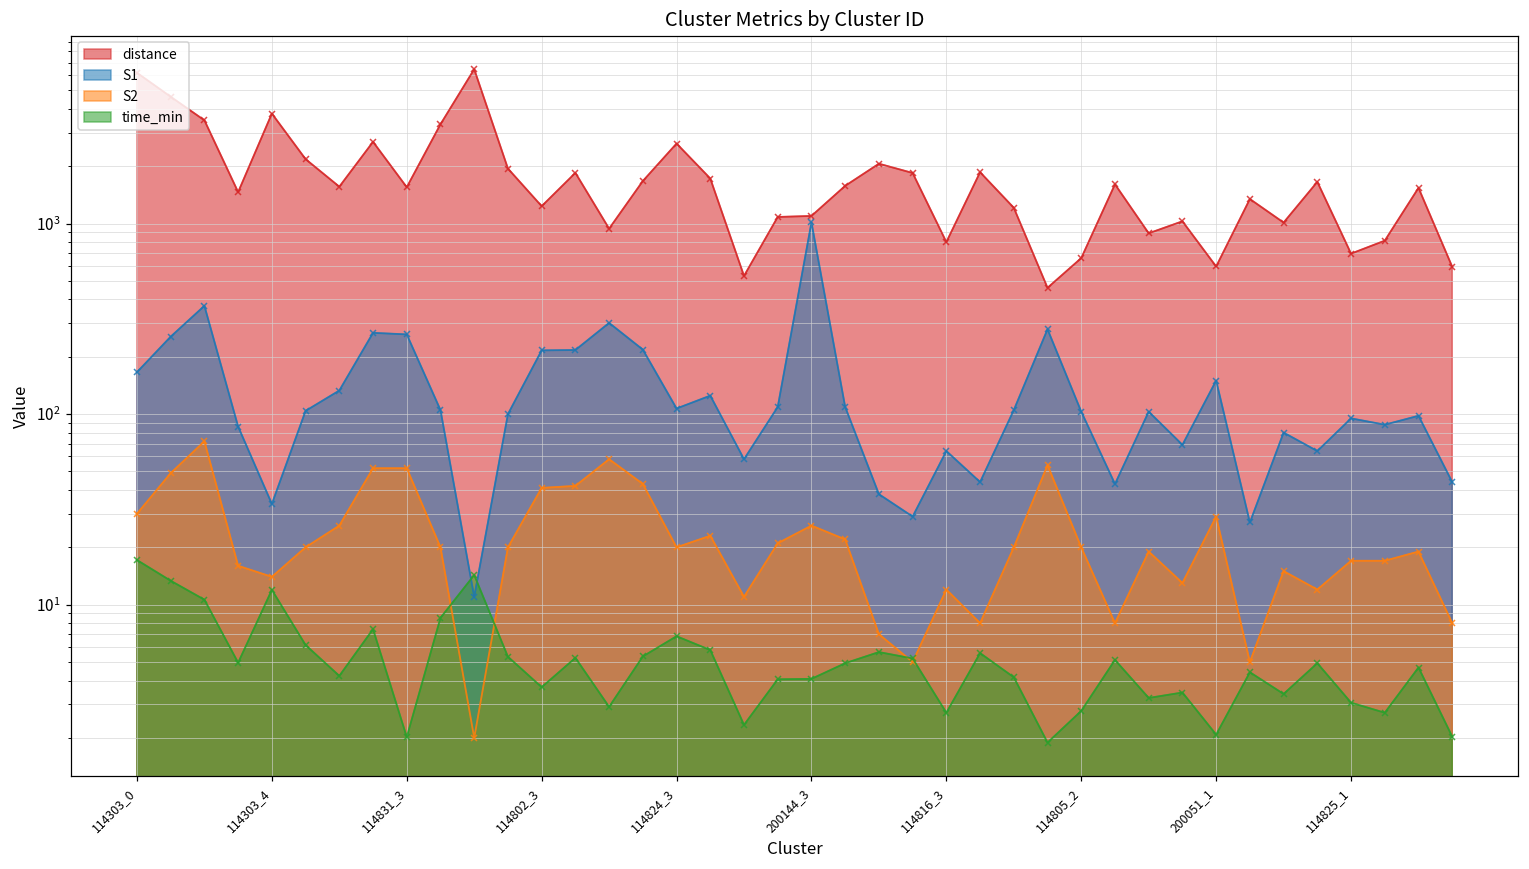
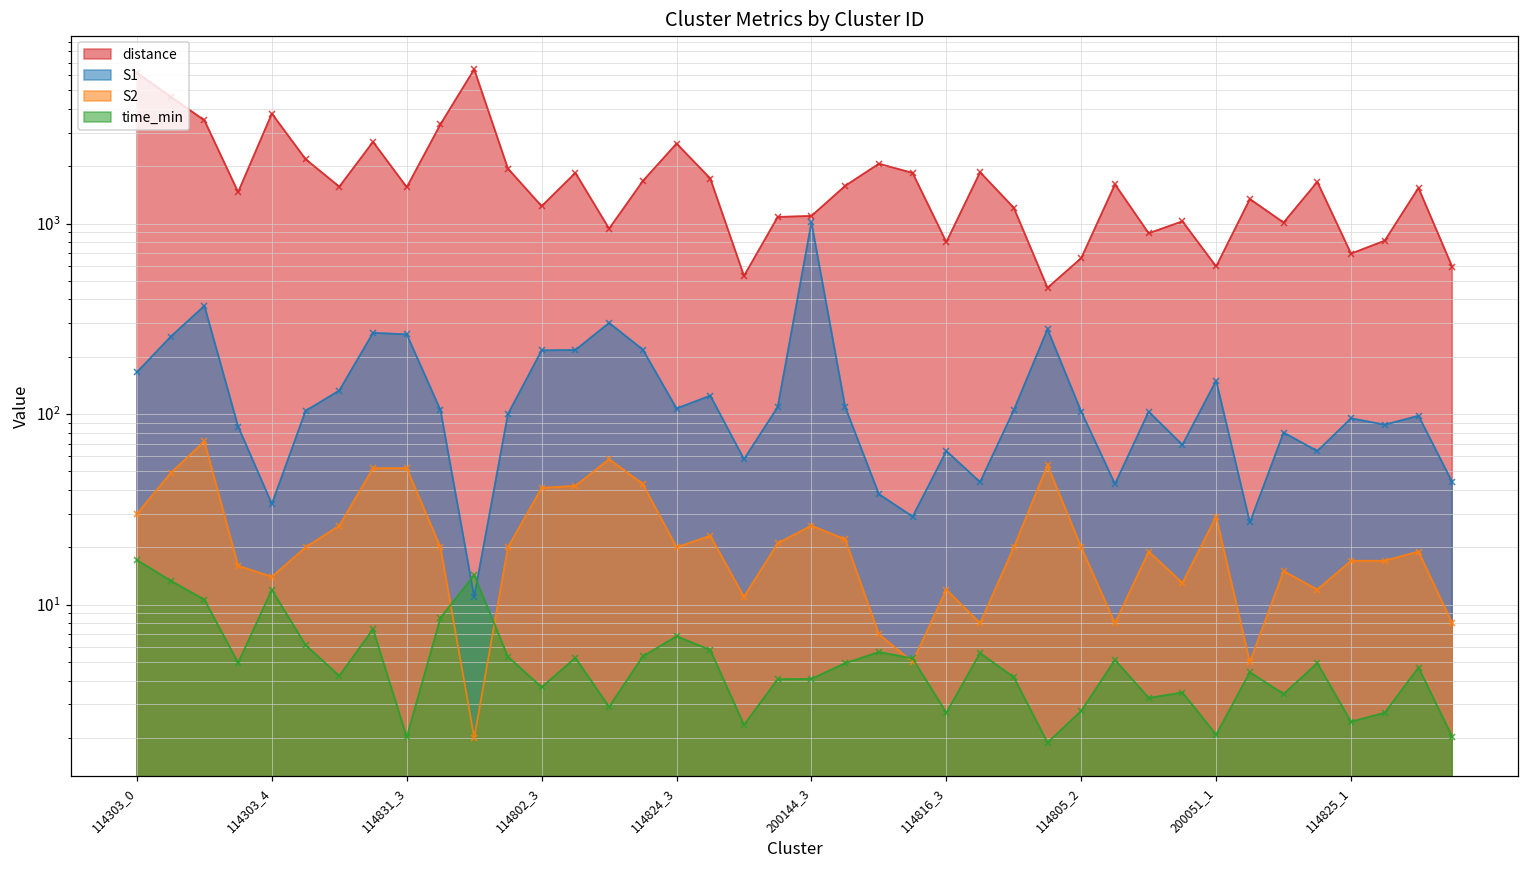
  {
    "distance": {
      "114303_4": 3800,
      "114831_3": 1600,
      "114802_3": 1200,
      "114824_3": 2600,
      "200144_3": 1100,
      "114816_3": 800,
      "114805_2": 660,
      "200051_1": 600,
      "114825_1": 700
    },
    "S1": {
      "114303_0": 170,
      "114303_4": 34,
      "114831_3": 260,
      "114802_3": 220,
      "114824_3": 110,
      "200144_3": 1000,
      "114816_3": 64,
      "114805_2": 100,
      "200051_1": 150,
      "114825_1": 100
    },
    "S2": {
      "114303_0": 30,
      "114303_4": 14,
      "114831_3": 52,
      "114802_3": 41,
      "114824_3": 20,
      "200144_3": 26,
      "114816_3": 12,
      "114805_2": 20,
      "200051_1": 29,
      "114825_1": 17
    },
    "time_min": {
      "114303_0": 17,
      "114303_4": 12,
      "114831_3": 2.0,
      "114802_3": 3.7,
      "114824_3": 6.8,
      "200144_3": 4.1,
      "114816_3": 2.7,
      "114805_2": 2.8,
      "200051_1": 2.1,
-     "114825_1": 3.1
+     "114825_1": 2.4
    }
  }
